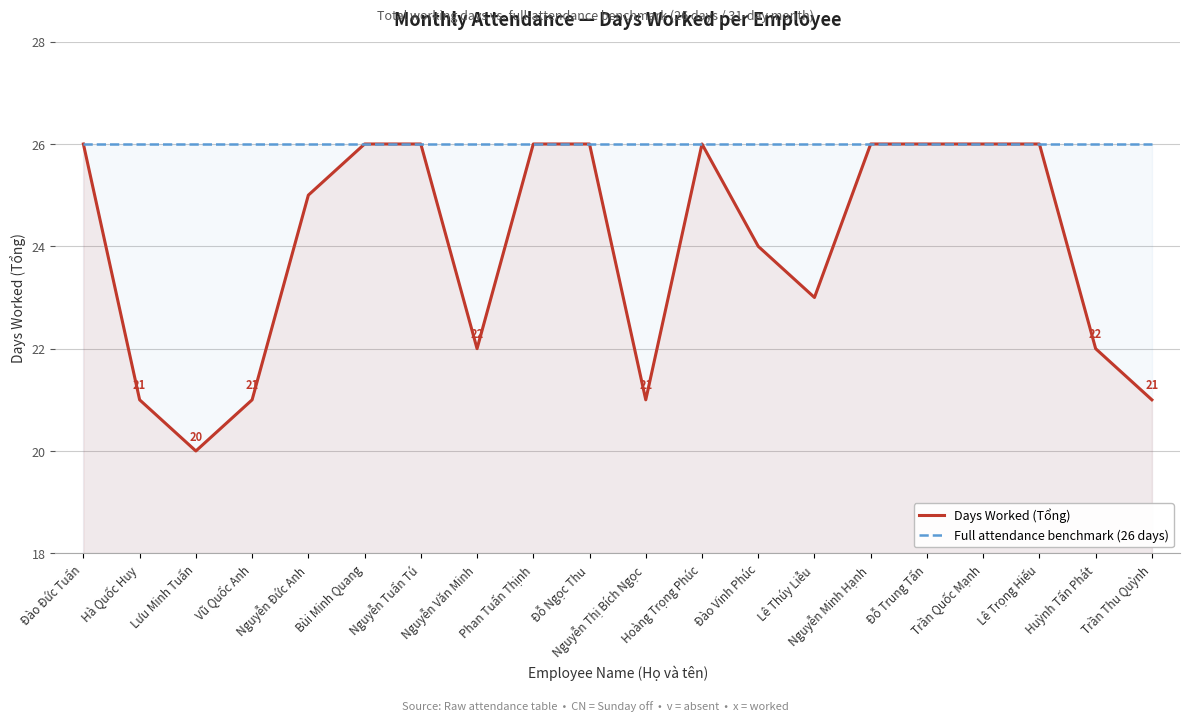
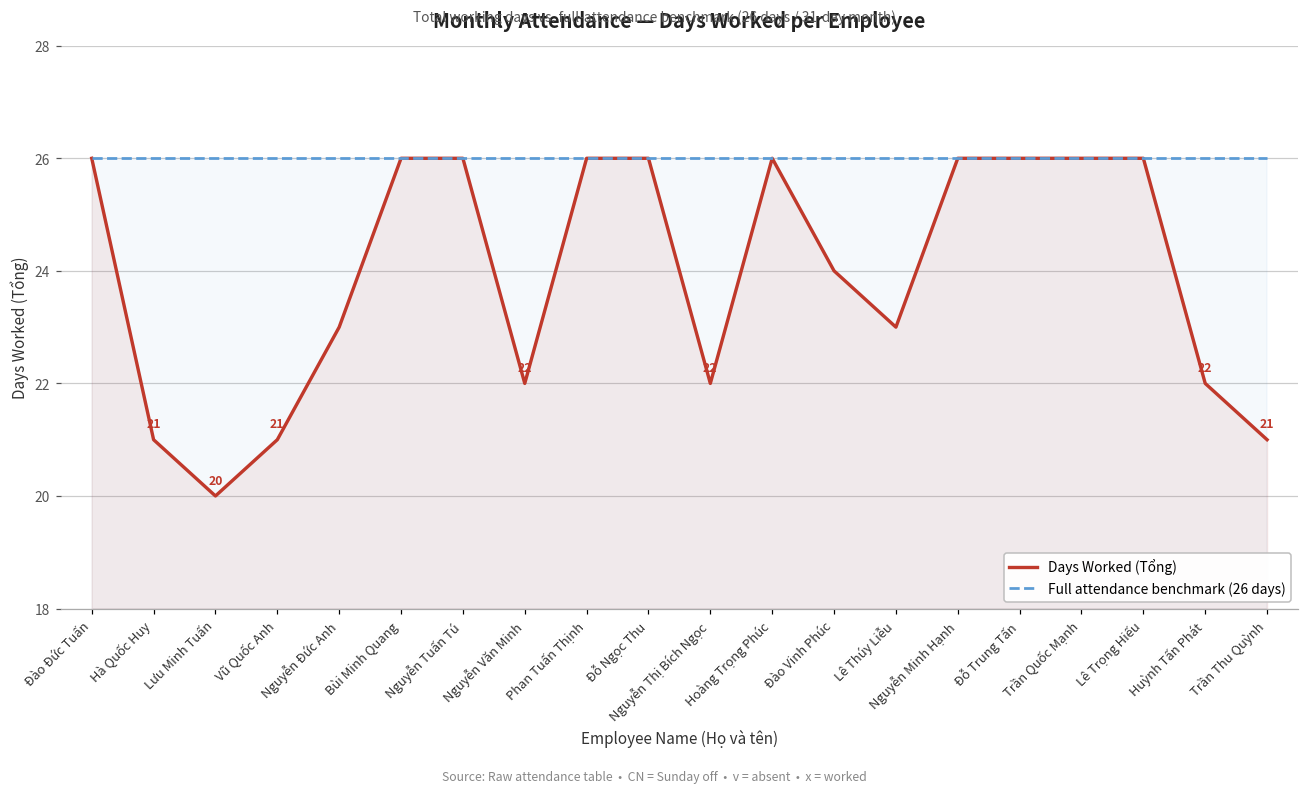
  {
    "Days Worked (Tổng)": {
      "Hà Quốc Huy": 21,
      "Lưu Minh Tuấn": 20,
      "Vũ Quốc Anh": 21,
-     "Nguyễn Đức Anh": 25,
+     "Nguyễn Đức Anh": 23,
      "Nguyễn Văn Minh": 22,
-     "Nguyễn Thị Bích Ngọc": 21,
+     "Nguyễn Thị Bích Ngọc": 22,
      "Huỳnh Tấn Phát": 22,
      "Trần Thu Quỳnh": 21
    },
    "Full attendance benchmark (26 days)": {
      "Hà Quốc Huy": 26,
      "Lưu Minh Tuấn": 26,
      "Vũ Quốc Anh": 26,
      "Nguyễn Đức Anh": 26,
      "Nguyễn Văn Minh": 26,
      "Nguyễn Thị Bích Ngọc": 26,
      "Đào Vinh Phúc": 26,
      "Lê Thúy Liễu": 26,
      "Huỳnh Tấn Phát": 26,
      "Trần Thu Quỳnh": 26
    }
  }
